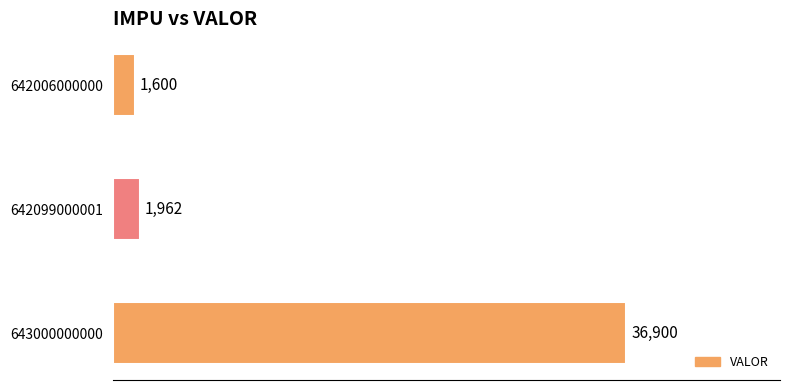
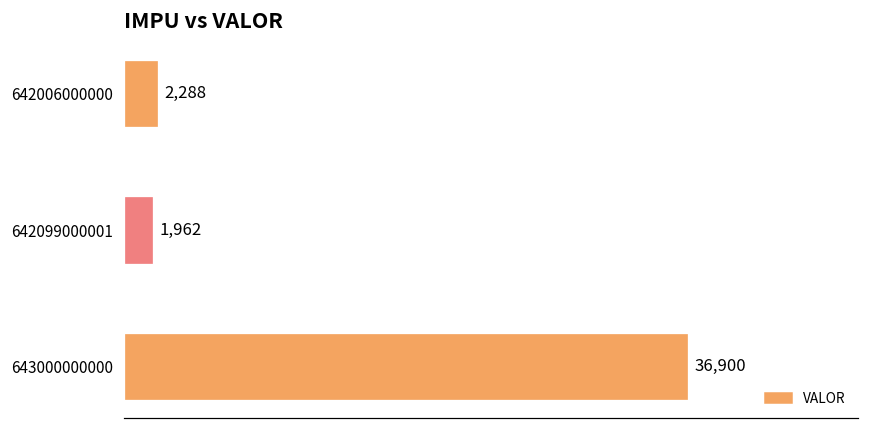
  {
-   "642006000000": "1,600",
+   "642006000000": "2,288",
    "642099000001": "1,962",
    "643000000000": "36,900"
  }
